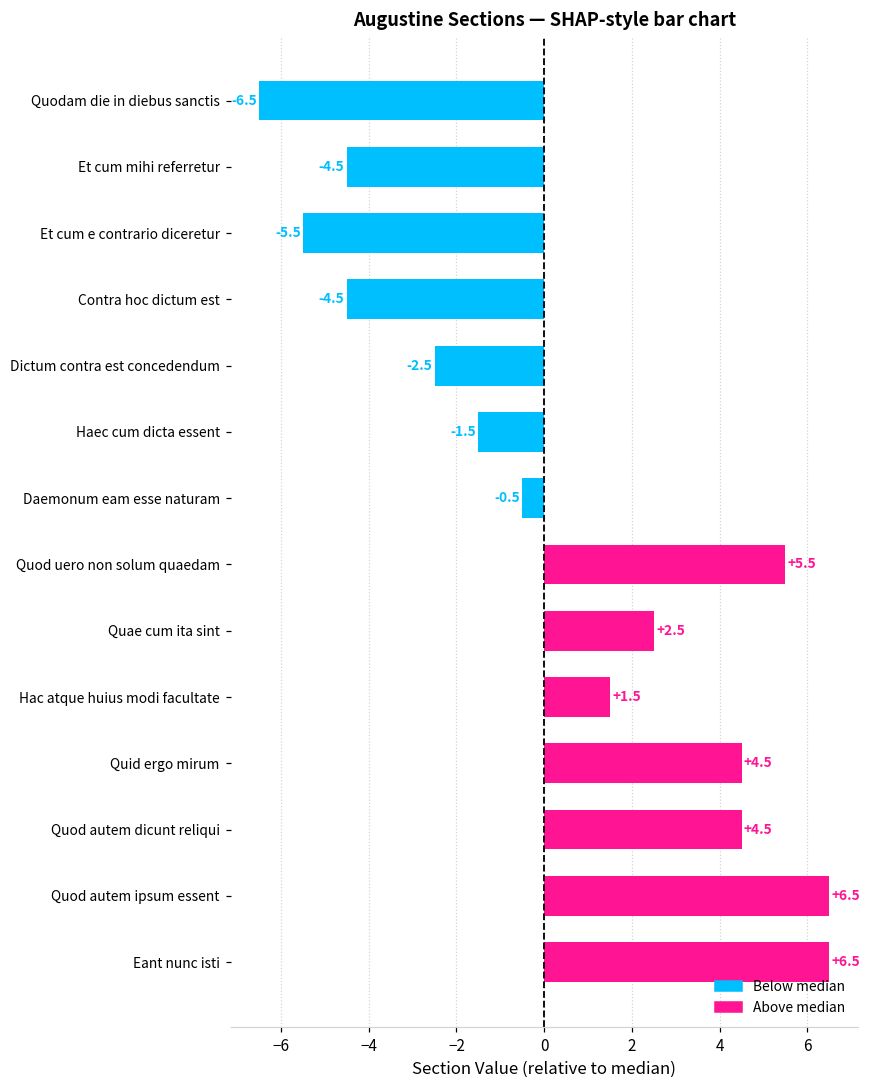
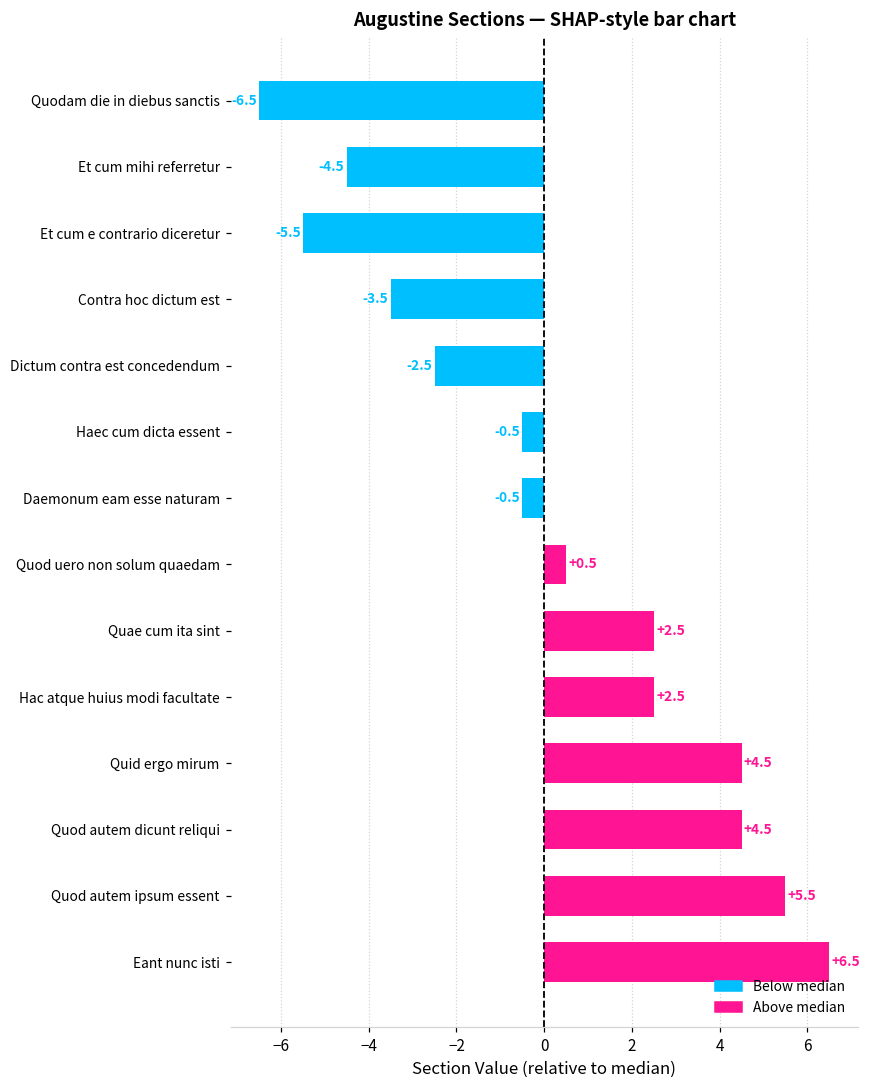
  {
    "Quodam die in diebus sanctis": "-6.5",
    "Et cum mihi referretur": "-4.5",
    "Et cum e contrario diceretur": "-5.5",
-   "Contra hoc dictum est": "-4.5",
+   "Contra hoc dictum est": "-3.5",
    "Dictum contra est concedendum": "-2.5",
-   "Haec cum dicta essent": "-1.5",
+   "Haec cum dicta essent": "-0.5",
    "Daemonum eam esse naturam": "-0.5",
-   "Quod uero non solum quaedam": "+5.5",
+   "Quod uero non solum quaedam": "+0.5",
    "Quae cum ita sint": "+2.5",
-   "Hac atque huius modi facultate": "+1.5",
+   "Hac atque huius modi facultate": "+2.5",
    "Quid ergo mirum": "+4.5",
    "Quod autem dicunt reliqui": "+4.5",
-   "Quod autem ipsum essent": "+6.5",
+   "Quod autem ipsum essent": "+5.5",
    "Eant nunc isti": "+6.5"
  }
